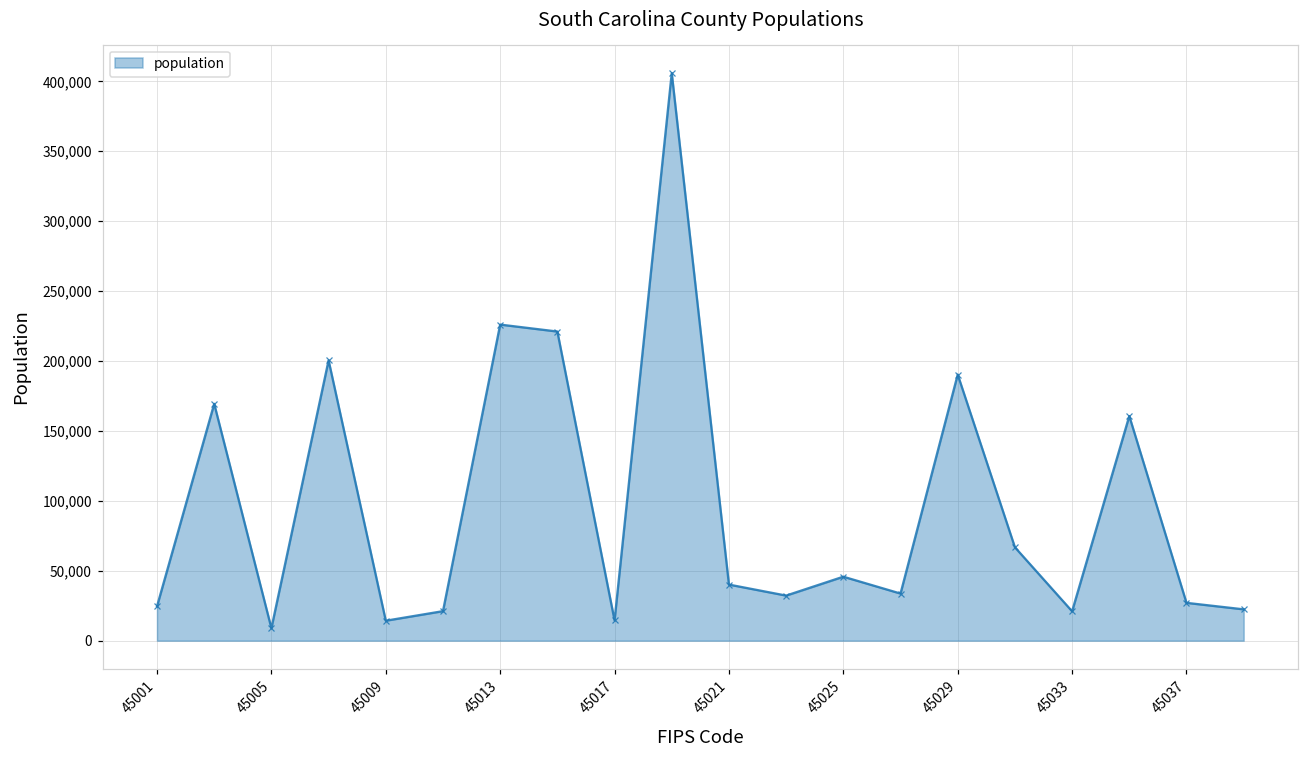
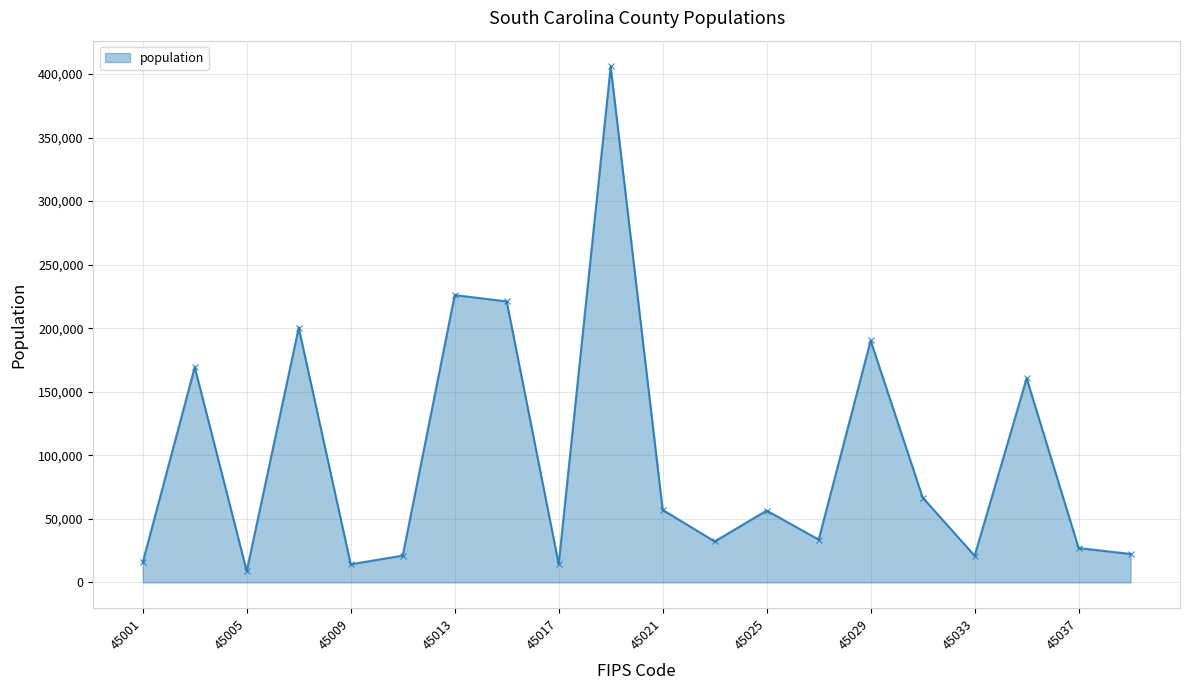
  {
-   "45001": "25,000",
+   "45001": "16,000",
    "45005": "9,000",
    "45009": "14,000",
    "45013": "226,000",
    "45017": "15,000",
-   "45021": "40,000",
-   "45025": "46,000",
+   "45021": "57,000",
+   "45025": "57,000",
    "45029": "190,000",
    "45033": "21,000",
    "45037": "27,000"
  }
